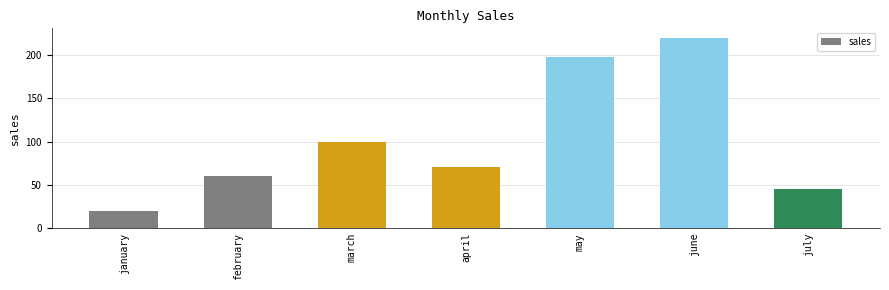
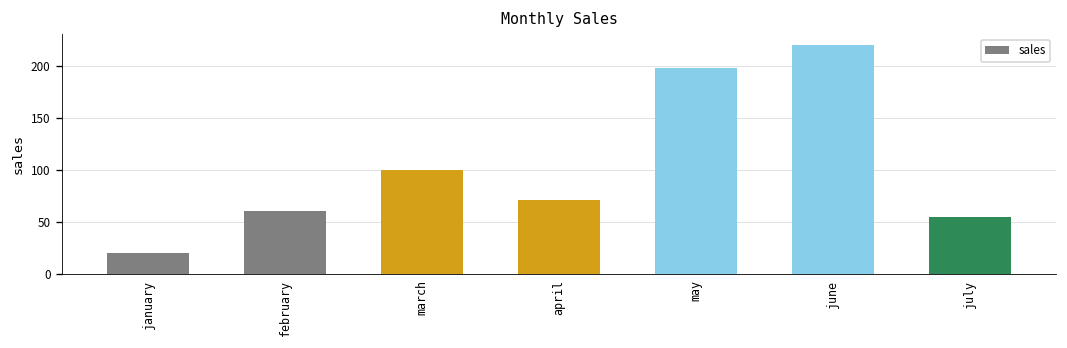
  {
    "january": 20,
    "february": 60,
    "march": 100,
    "april": 70,
    "may": 200,
    "june": 220,
-   "july": 50
+   "july": 60
  }
